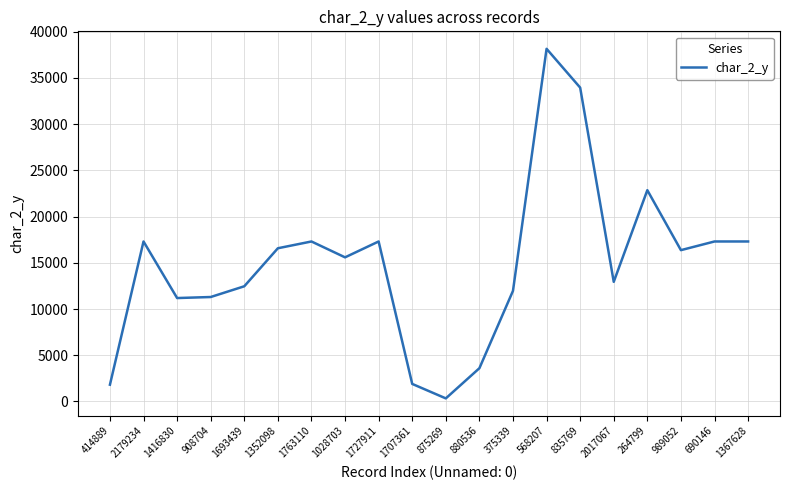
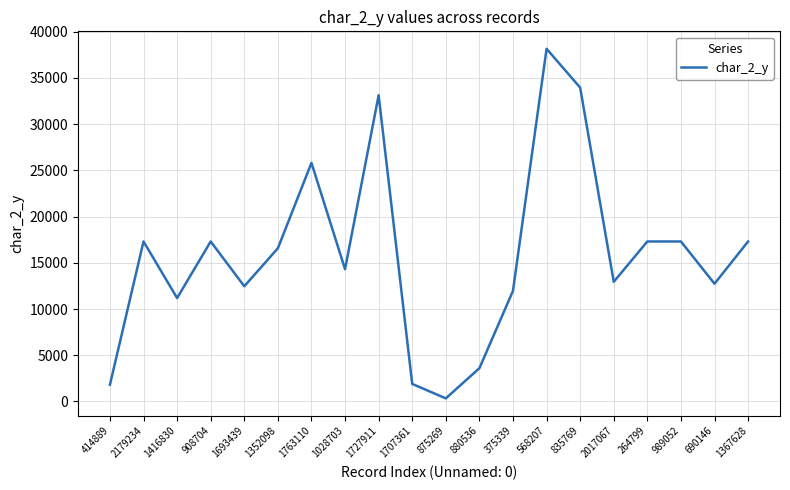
  {
    "414889": 2000,
    "2179234": 17000,
    "1416830": 11000,
-   "908704": 11000,
+   "908704": 17000,
    "1693439": 12000,
    "1352098": 17000,
-   "1763110": 17000,
-   "1028703": 16000,
-   "1727911": 17000,
+   "1763110": 26000,
+   "1028703": 14000,
+   "1727911": 33000,
    "1707361": 2000,
    "875269": 0,
    "880536": 4000,
    "375339": 12000,
    "568207": 38000,
    "835769": 34000,
    "2017067": 13000,
-   "264799": 23000,
-   "989052": 16000,
-   "690146": 17000,
+   "264799": 17000,
+   "989052": 17000,
+   "690146": 13000,
    "1367628": 17000
  }
